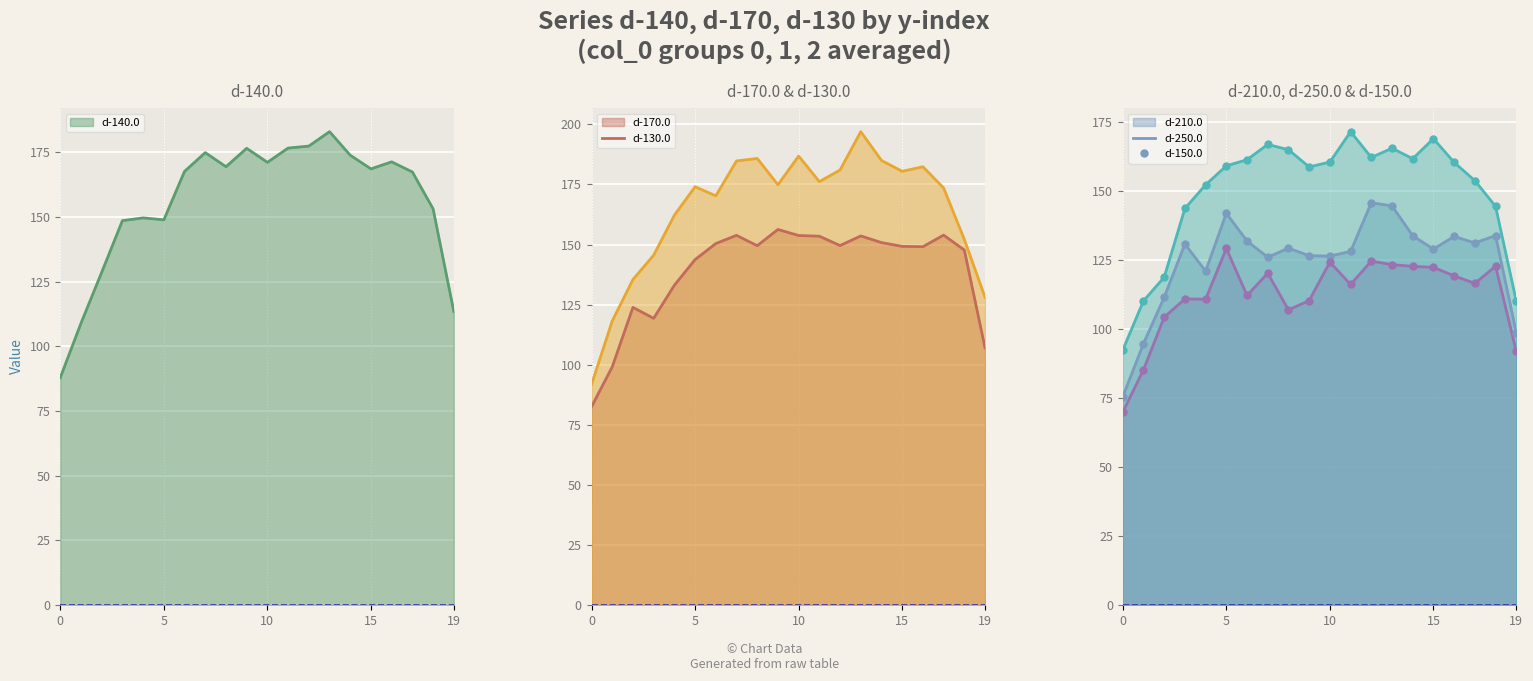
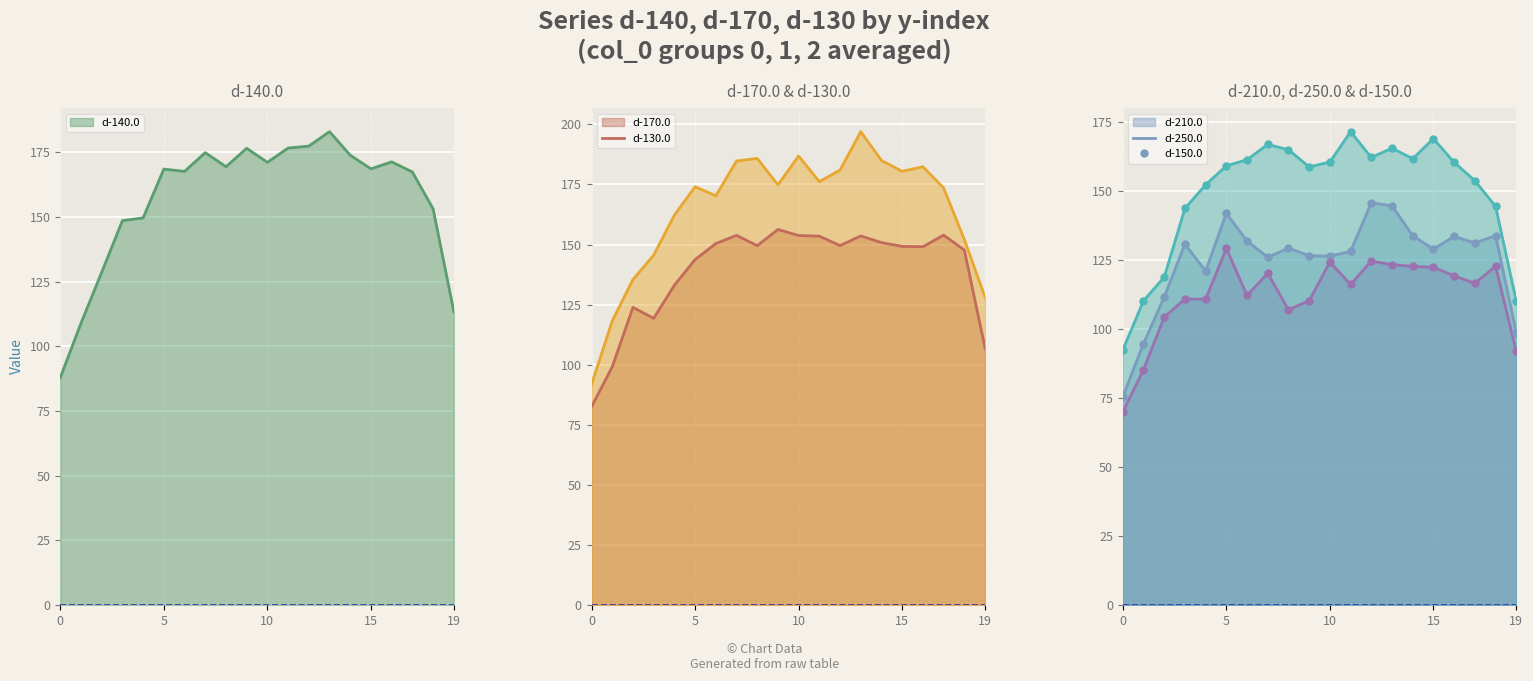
  {
    "d-140.0": {
      "0": 88,
-     "5": 149,
+     "5": 168,
      "10": 171,
      "15": 169,
      "19": 113
    }
  }
